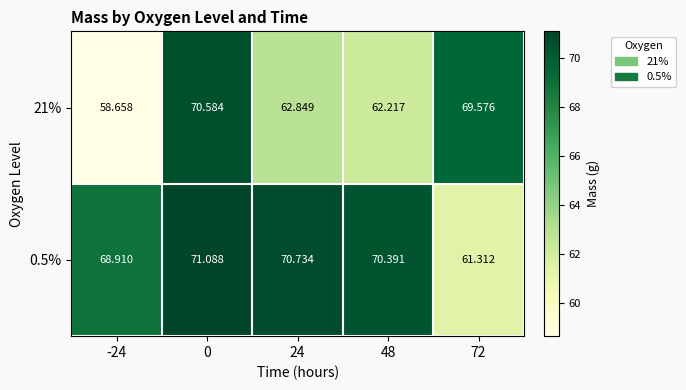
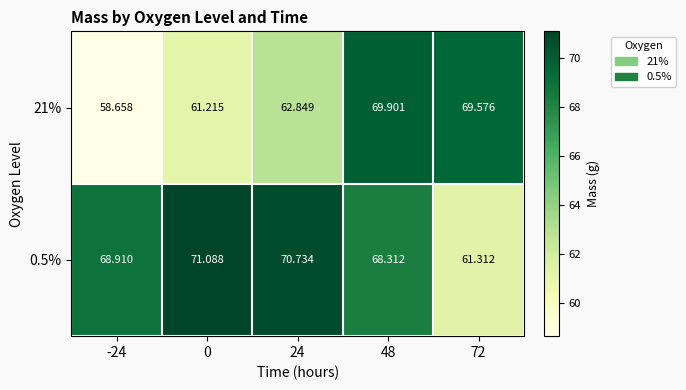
  {
    "21%": {
      "-24": 58.658,
-     "0": 70.584,
+     "0": 61.215,
      "24": 62.849,
-     "48": 62.217,
+     "48": 69.901,
      "72": 69.576
    },
    "0.5%": {
      "-24": 68.910,
      "0": 71.088,
      "24": 70.734,
-     "48": 70.391,
+     "48": 68.312,
      "72": 61.312
    }
  }
